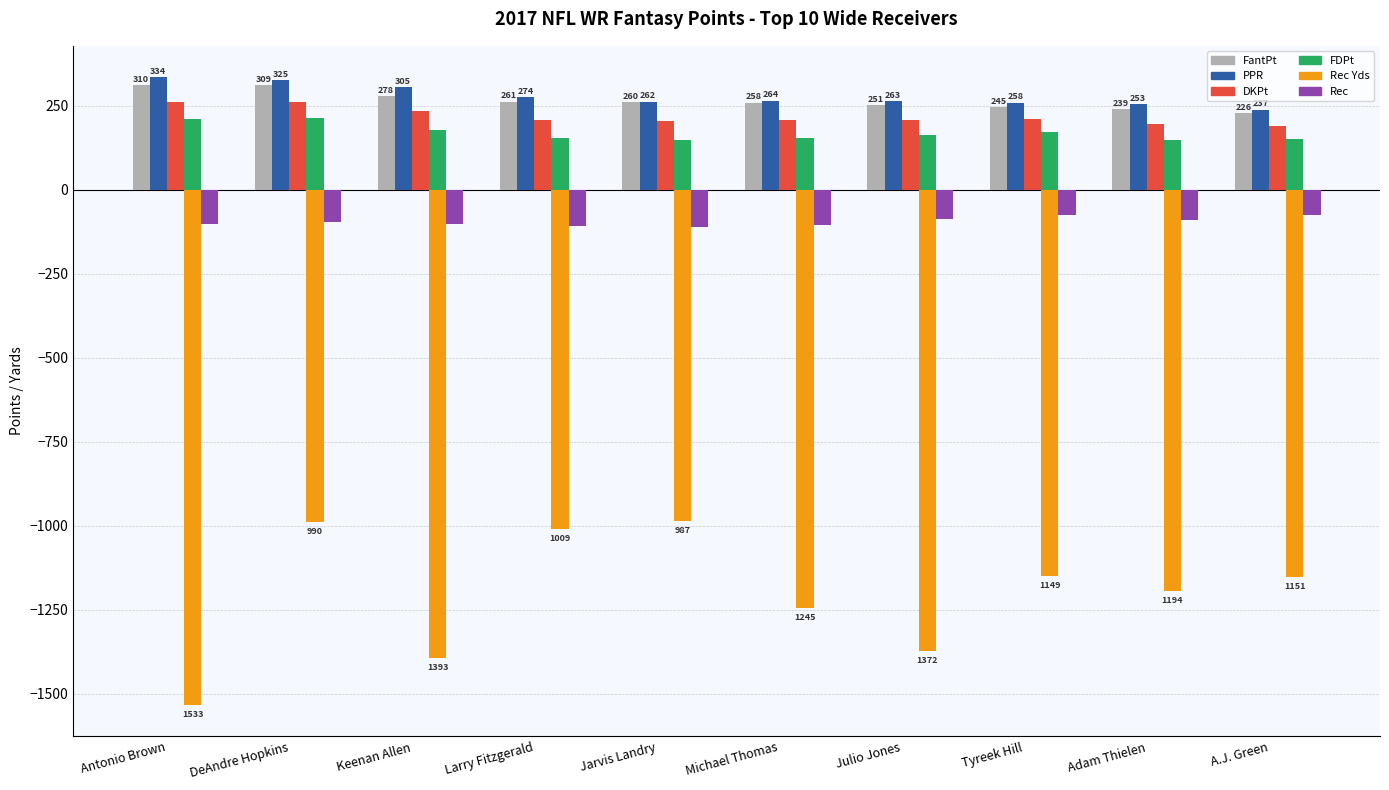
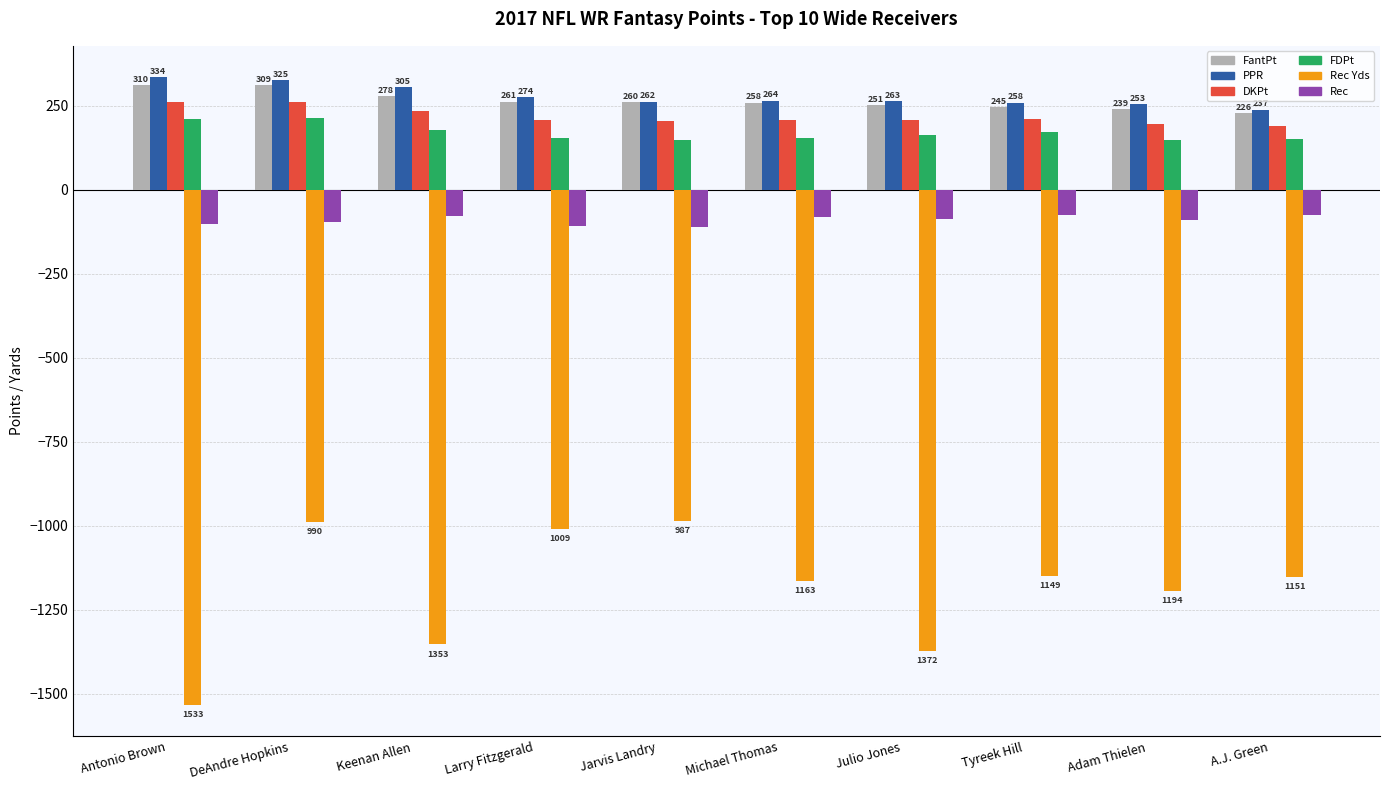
  {
    "Rec Yds": {
-     "Keenan Allen": 1393,
-     "Michael Thomas": 1245
+     "Keenan Allen": 1353,
+     "Michael Thomas": 1163
    },
    "Rec": {
      "Antonio Brown": -100,
      "DeAndre Hopkins": -100,
-     "Keenan Allen": -100,
+     "Keenan Allen": -80,
      "Larry Fitzgerald": -110,
      "Jarvis Landry": -110,
-     "Michael Thomas": -100,
+     "Michael Thomas": -80,
      "Julio Jones": -90,
      "Tyreek Hill": -80,
      "Adam Thielen": -90,
      "A.J. Green": -80
    }
  }
